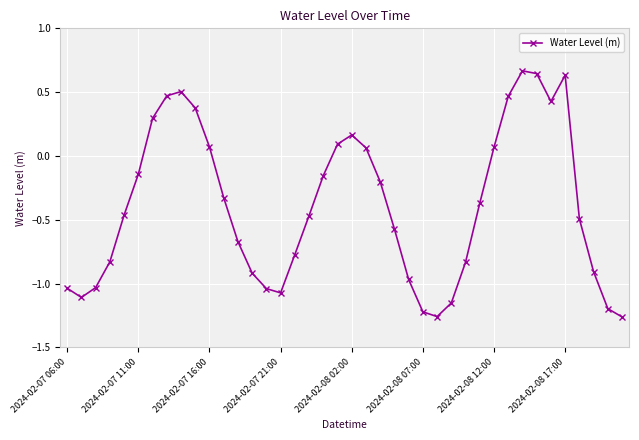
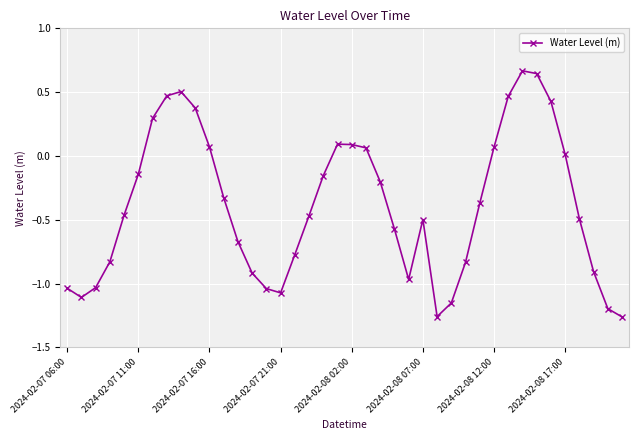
  {
    "2024-02-07 06:00": -1.04,
    "2024-02-07 11:00": -0.14,
    "2024-02-07 16:00": 0.07,
    "2024-02-07 21:00": -1.07,
-   "2024-02-08 02:00": 0.16,
-   "2024-02-08 07:00": -1.22,
+   "2024-02-08 02:00": 0.09,
+   "2024-02-08 07:00": -0.50,
    "2024-02-08 12:00": 0.07,
-   "2024-02-08 17:00": 0.63
+   "2024-02-08 17:00": 0.01
  }
